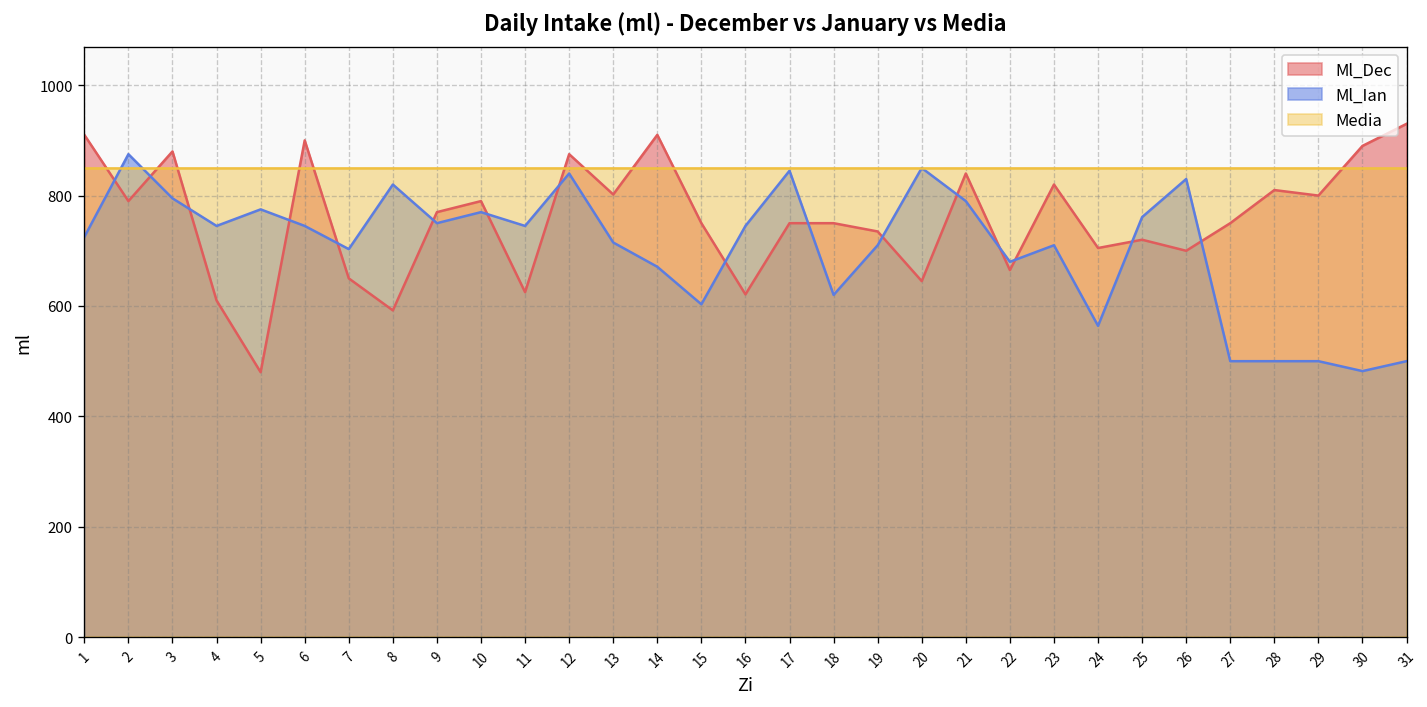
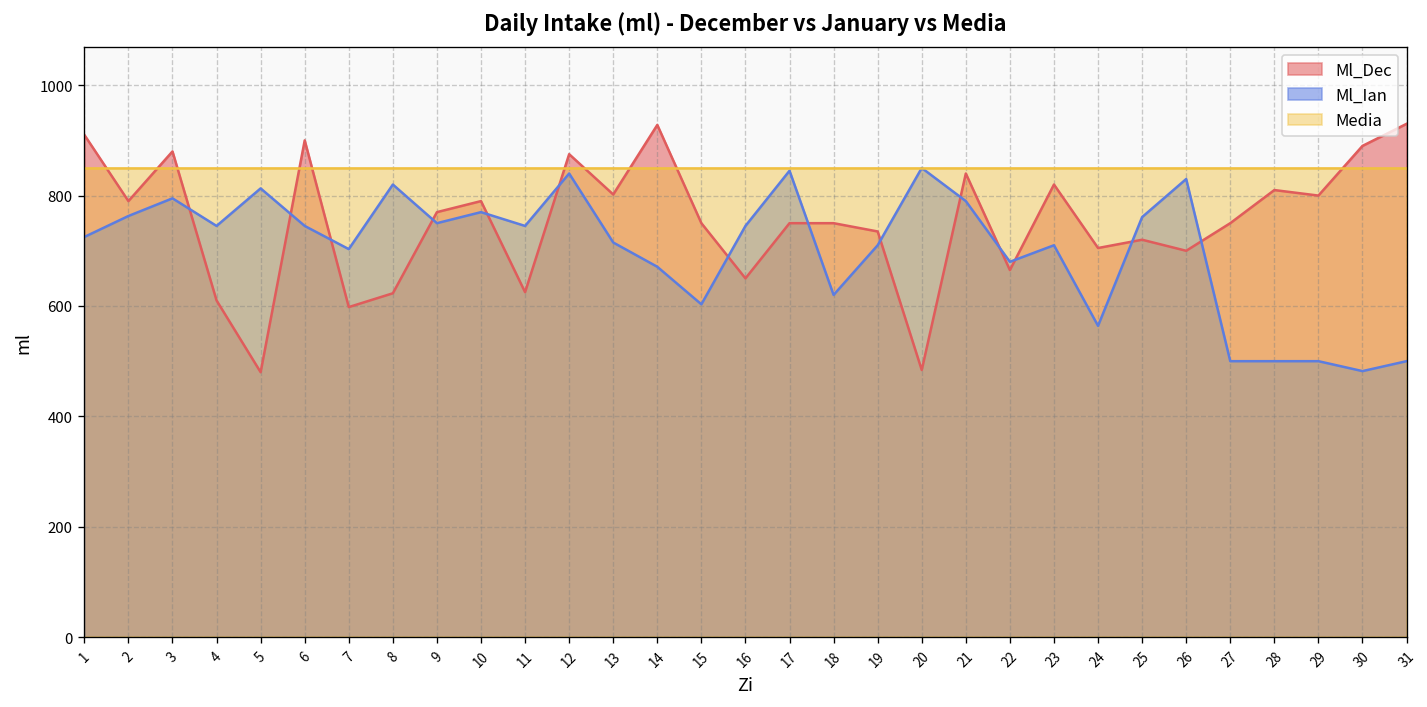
  {
    "Ml_Dec": {
      "1": 910,
      "2": 790,
      "3": 880,
      "4": 610,
      "5": 480,
      "6": 900,
-     "7": 650,
-     "8": 590,
+     "7": 600,
+     "8": 620,
      "9": 770,
      "10": 790,
      "11": 630,
      "12": 880,
      "13": 800,
-     "14": 910,
+     "14": 930,
      "15": 750,
-     "16": 620,
+     "16": 650,
      "17": 750,
      "18": 750,
      "19": 740,
-     "20": 650,
+     "20": 480,
      "21": 840,
      "22": 670,
      "23": 820,
      "24": 710,
      "25": 720,
      "26": 700,
      "27": 750,
      "28": 810,
      "29": 800,
      "30": 890,
      "31": 930
    },
    "Ml_Ian": {
      "1": 730,
-     "2": 880,
+     "2": 760,
      "3": 800,
      "4": 750,
-     "5": 780,
+     "5": 810,
      "6": 750,
      "7": 700,
      "8": 820,
      "9": 750,
      "10": 770,
      "11": 750,
      "12": 840,
      "13": 720,
      "14": 670,
      "15": 600,
      "16": 750,
      "18": 620,
      "19": 710,
      "21": 790,
      "22": 680,
      "23": 710,
      "24": 560,
      "25": 760,
      "26": 830,
      "27": 500,
      "28": 500,
      "29": 500,
      "30": 480,
      "31": 500
    },
    "Media": {
      "1": 850,
      "2": 850,
      "3": 850,
      "4": 850,
      "5": 850,
      "6": 850,
      "7": 850,
      "8": 850,
      "9": 850,
      "10": 850,
      "11": 850,
      "12": 850,
      "13": 850,
      "14": 850,
      "15": 850,
      "16": 850,
      "18": 850,
      "19": 850,
      "21": 850,
      "22": 850,
      "23": 850,
      "24": 850,
      "25": 850,
      "26": 850,
      "27": 850,
      "28": 850,
      "29": 850,
      "30": 850,
      "31": 850
    }
  }
